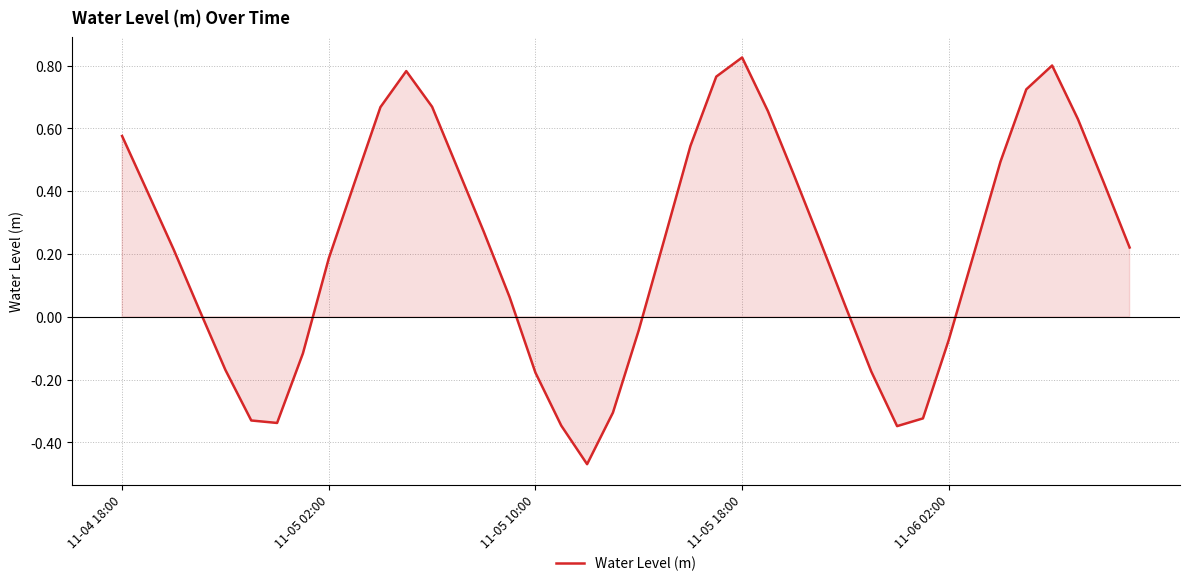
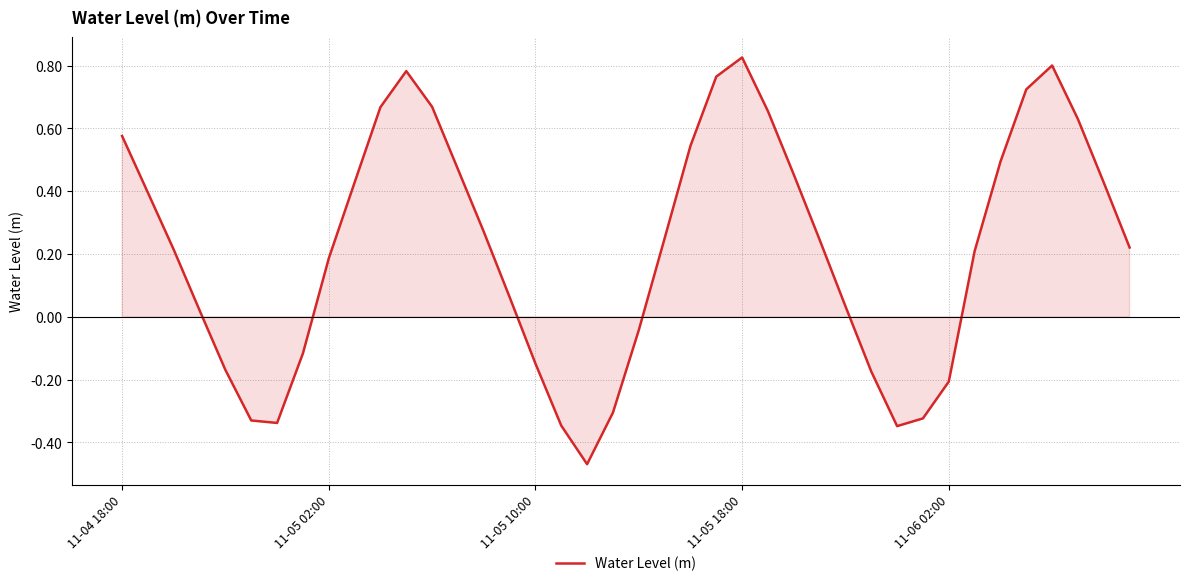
  {
    "11-04 18:00": 0.58,
    "11-05 02:00": 0.19,
-   "11-05 10:00": -0.18,
+   "11-05 10:00": -0.15,
    "11-05 18:00": 0.83,
-   "11-06 02:00": -0.07
+   "11-06 02:00": -0.21
  }
